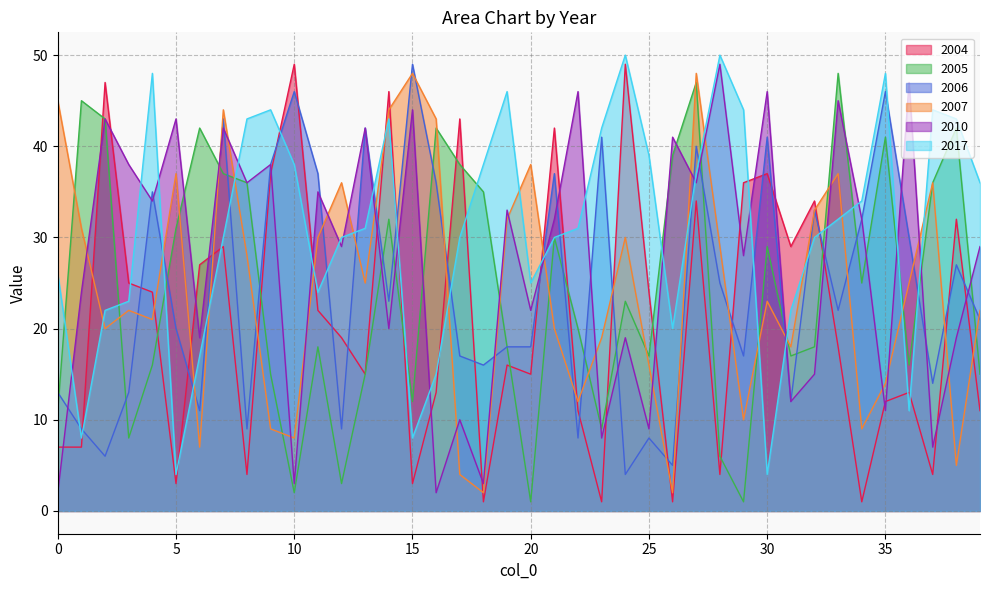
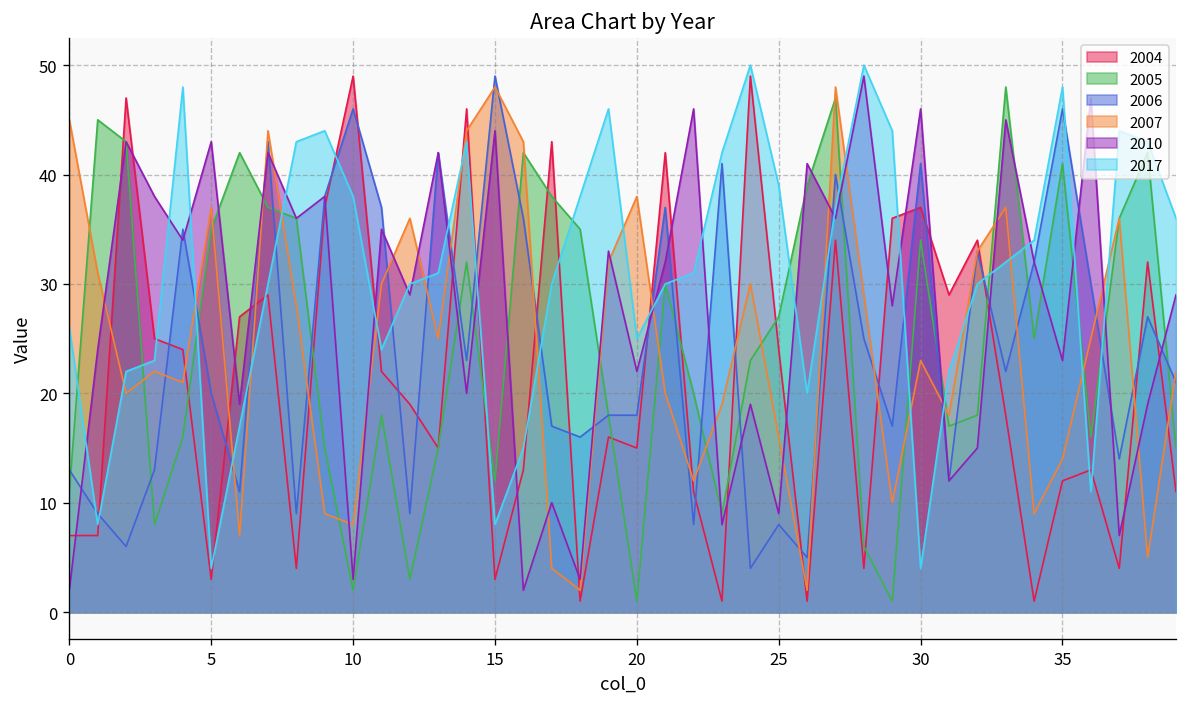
  {
    "2004": {
      "0": 7,
      "5": 3,
      "10": 49,
      "15": 3,
      "20": 15,
      "25": 24,
      "30": 37,
      "35": 12
    },
    "2005": {
      "0": 11,
-     "5": 31,
+     "5": 35,
      "10": 2,
      "15": 12,
      "20": 1,
-     "25": 17,
-     "30": 29,
+     "25": 27,
+     "30": 34,
      "35": 41
    },
    "2006": {
      "0": 13,
      "5": 20,
      "10": 46,
      "15": 49,
      "20": 18,
      "25": 8,
      "30": 41,
      "35": 46
    },
    "2007": {
      "0": 45,
      "5": 37,
      "10": 8,
      "15": 48,
      "20": 38,
      "25": 16,
      "30": 23,
      "35": 14
    },
    "2010": {
      "0": 2,
      "5": 43,
      "10": 3,
      "15": 44,
      "20": 22,
      "25": 9,
      "30": 46,
-     "35": 11
+     "35": 23
    },
    "2017": {
      "0": 26,
      "5": 4,
      "10": 38,
      "15": 8,
      "20": 25,
      "25": 39,
      "30": 4,
      "35": 48
    }
  }
